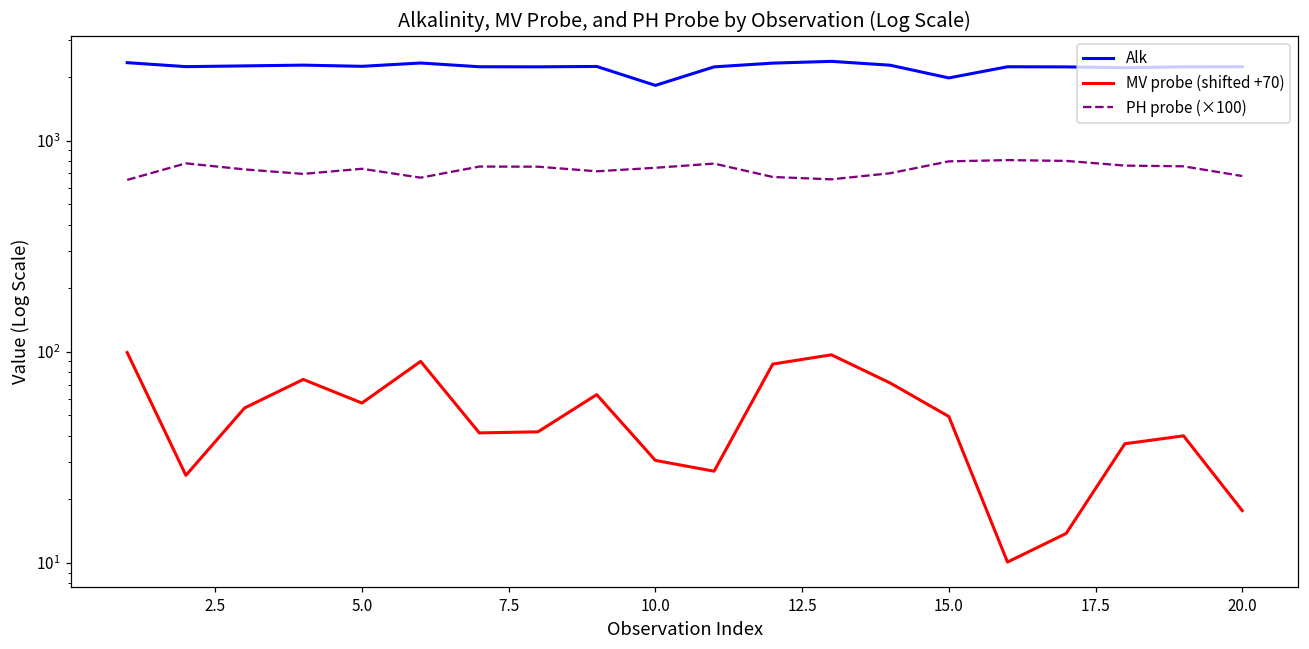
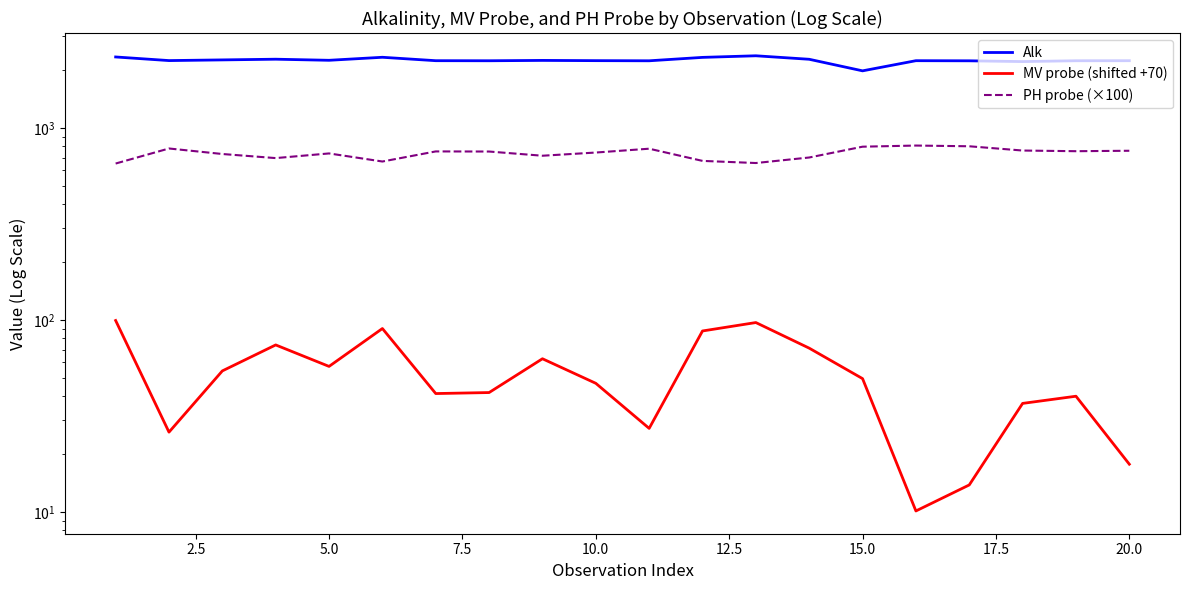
  {
    "Alk": {
      "5.0": 2200,
-     "10.0": 1800,
+     "10.0": 2200,
      "15.0": 2000
    },
    "MV probe (shifted +70)": {
      "5.0": 57,
-     "10.0": 31,
+     "10.0": 47,
      "15.0": 49,
      "20.0": 18
    },
    "PH probe (×100)": {
      "5.0": 740,
      "10.0": 740,
      "15.0": 800,
-     "20.0": 680
+     "20.0": 760
    }
  }
